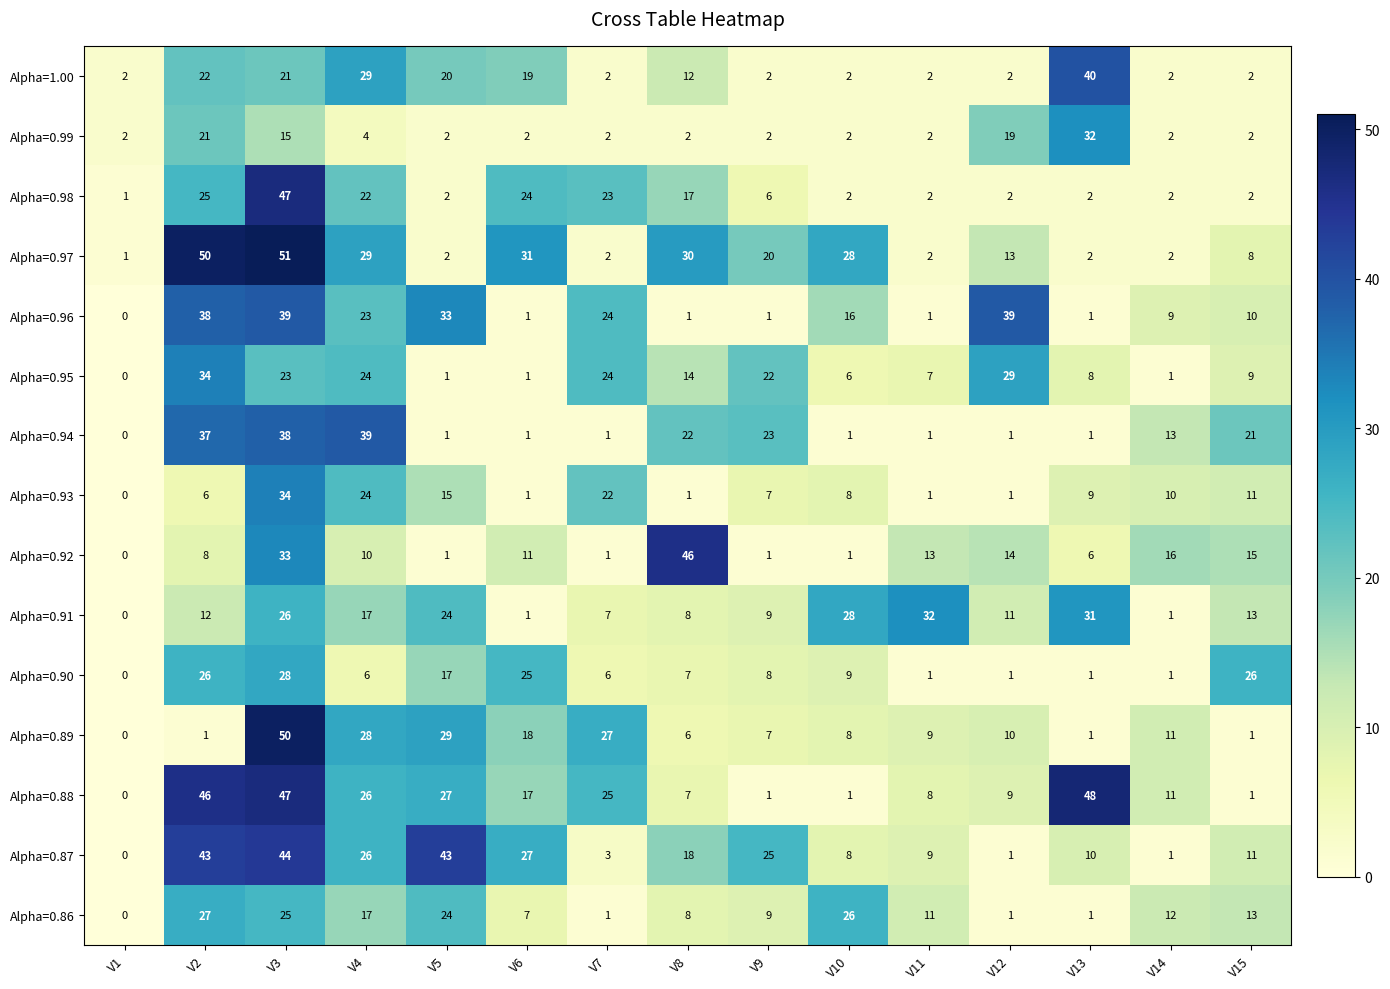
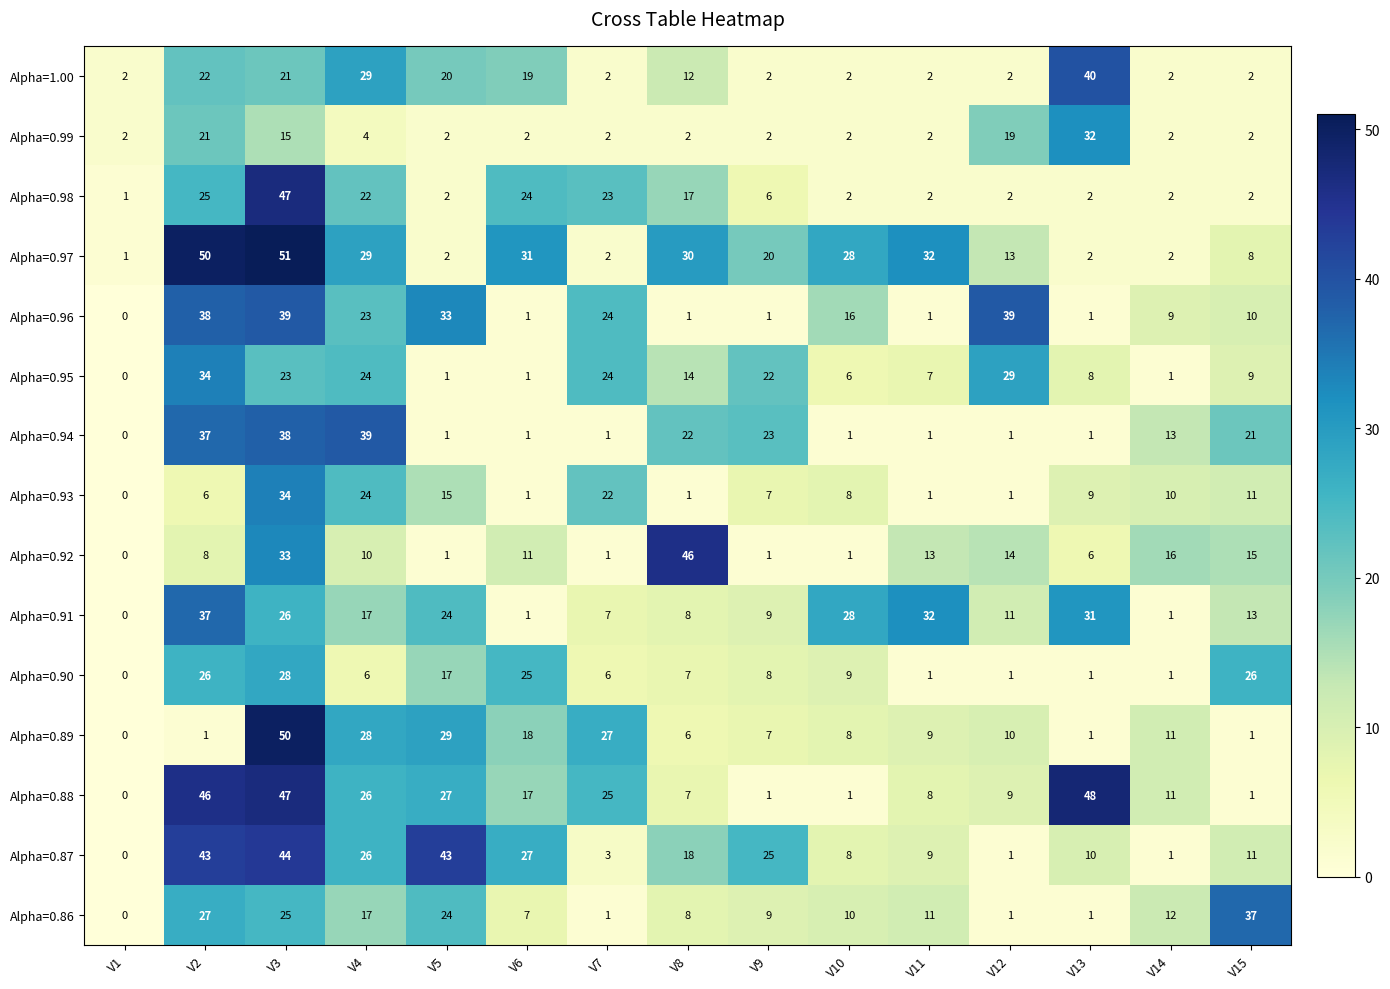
  {
    "Alpha=0.97": {
      "V1": 1,
      "V2": 50,
      "V3": 51,
      "V4": 29,
      "V5": 2,
      "V6": 31,
      "V7": 2,
      "V8": 30,
      "V9": 20,
      "V10": 28,
-     "V11": 2,
+     "V11": 32,
      "V12": 13,
      "V13": 2,
      "V14": 2,
      "V15": 8
    },
    "Alpha=0.91": {
      "V1": 0,
-     "V2": 12,
+     "V2": 37,
      "V3": 26,
      "V4": 17,
      "V5": 24,
      "V6": 1,
      "V7": 7,
      "V8": 8,
      "V9": 9,
      "V10": 28,
      "V11": 32,
      "V12": 11,
      "V13": 31,
      "V14": 1,
      "V15": 13
    },
    "Alpha=0.86": {
      "V1": 0,
      "V2": 27,
      "V3": 25,
      "V4": 17,
      "V5": 24,
      "V6": 7,
      "V7": 1,
      "V8": 8,
      "V9": 9,
-     "V10": 26,
+     "V10": 10,
      "V11": 11,
      "V12": 1,
      "V13": 1,
      "V14": 12,
-     "V15": 13
+     "V15": 37
    }
  }
